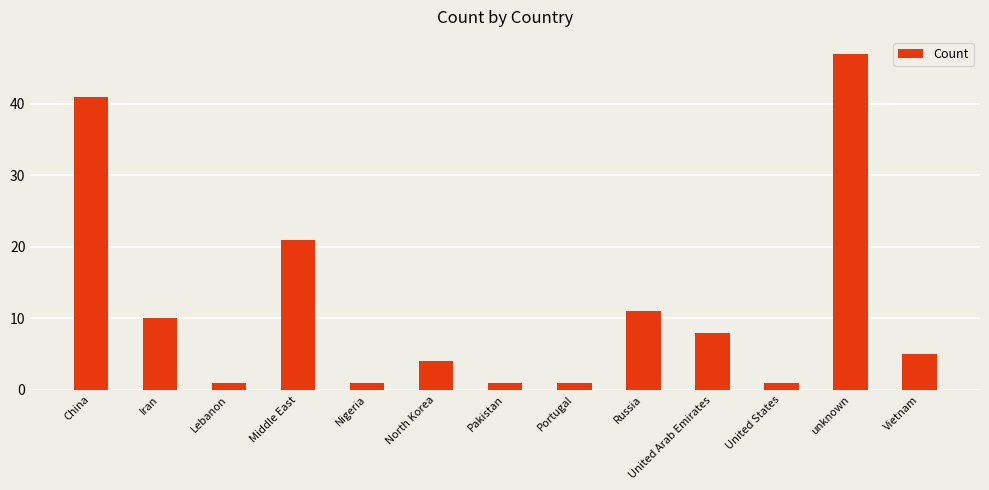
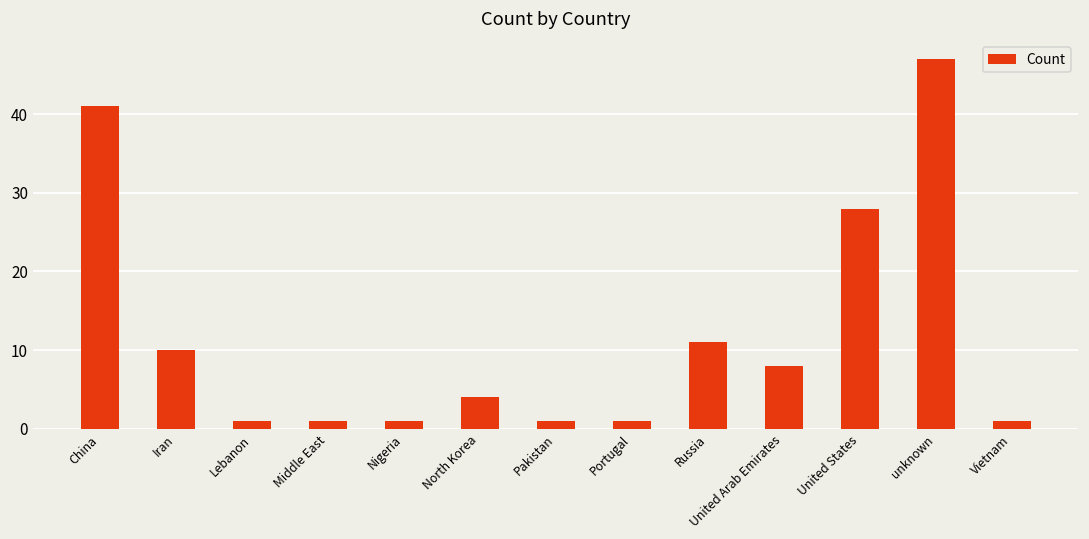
  {
    "China": 41,
    "Iran": 10,
    "Lebanon": 1,
-   "Middle East": 21,
+   "Middle East": 1,
    "Nigeria": 1,
    "North Korea": 4,
    "Pakistan": 1,
    "Portugal": 1,
    "Russia": 11,
    "United Arab Emirates": 8,
-   "United States": 1,
+   "United States": 28,
    "unknown": 47,
-   "Vietnam": 5
+   "Vietnam": 1
  }
